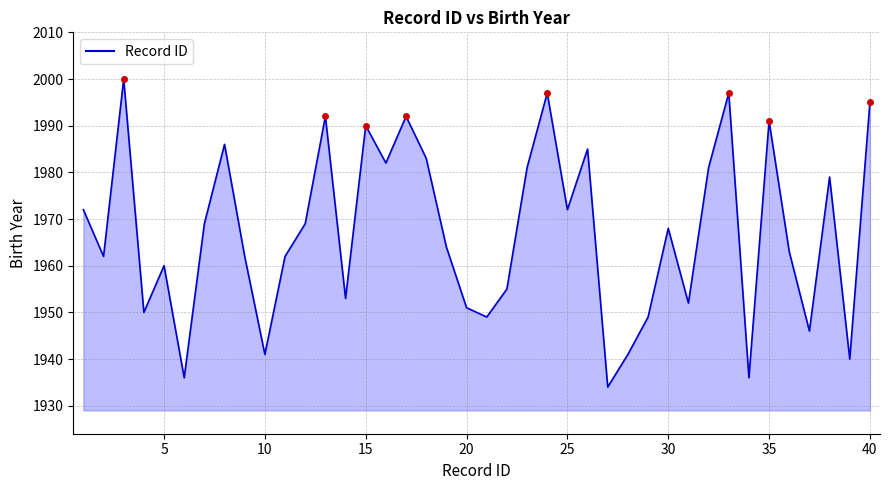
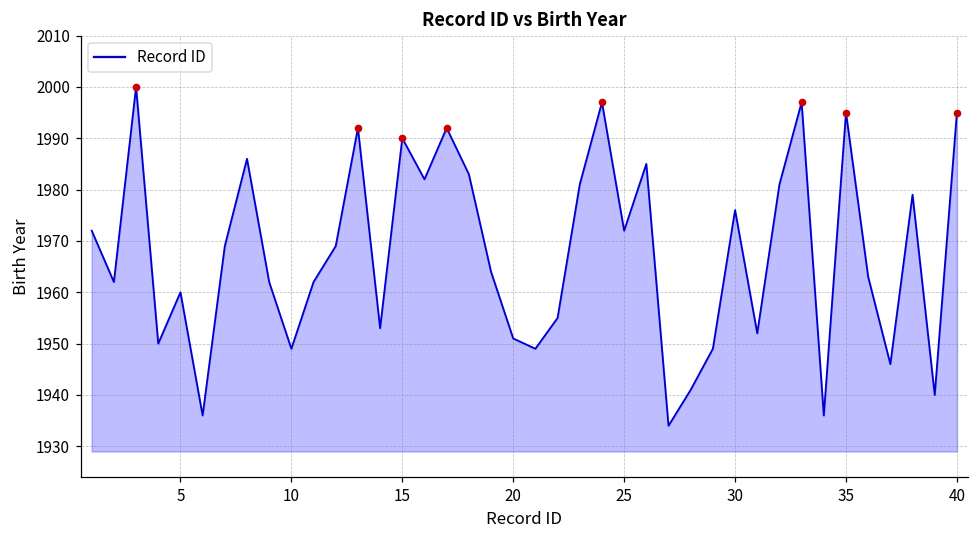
  {
    "Record ID": {
      "5": 1960,
-     "10": 1941,
+     "10": 1949,
      "20": 1951,
      "25": 1972,
-     "30": 1968,
-     "35": 1991
+     "30": 1976,
+     "35": 1995
    }
  }
